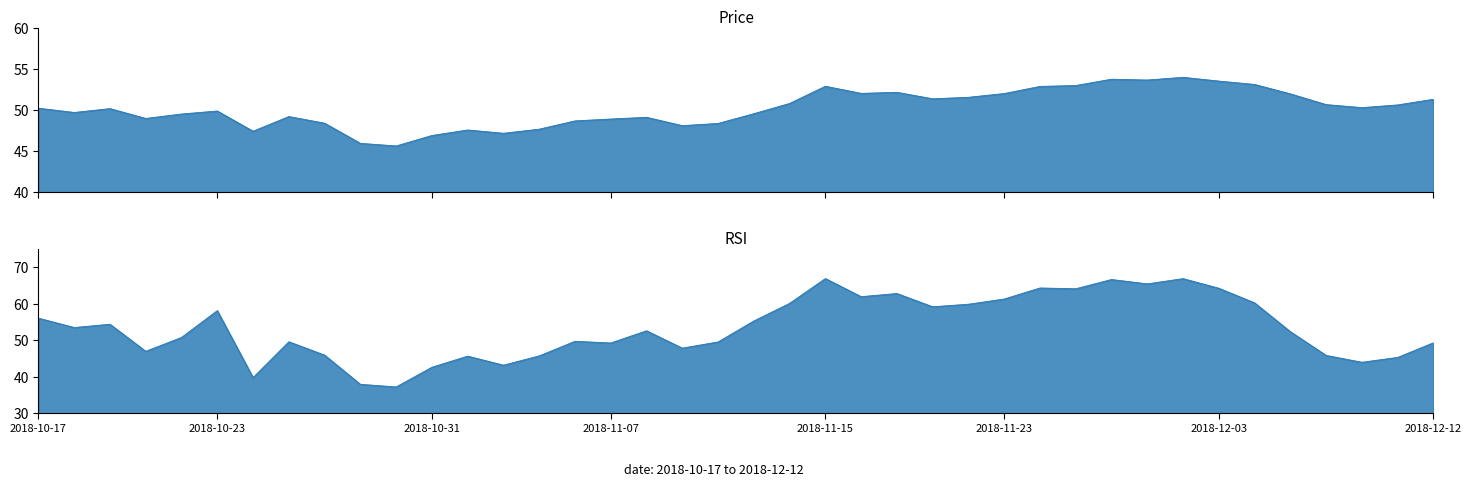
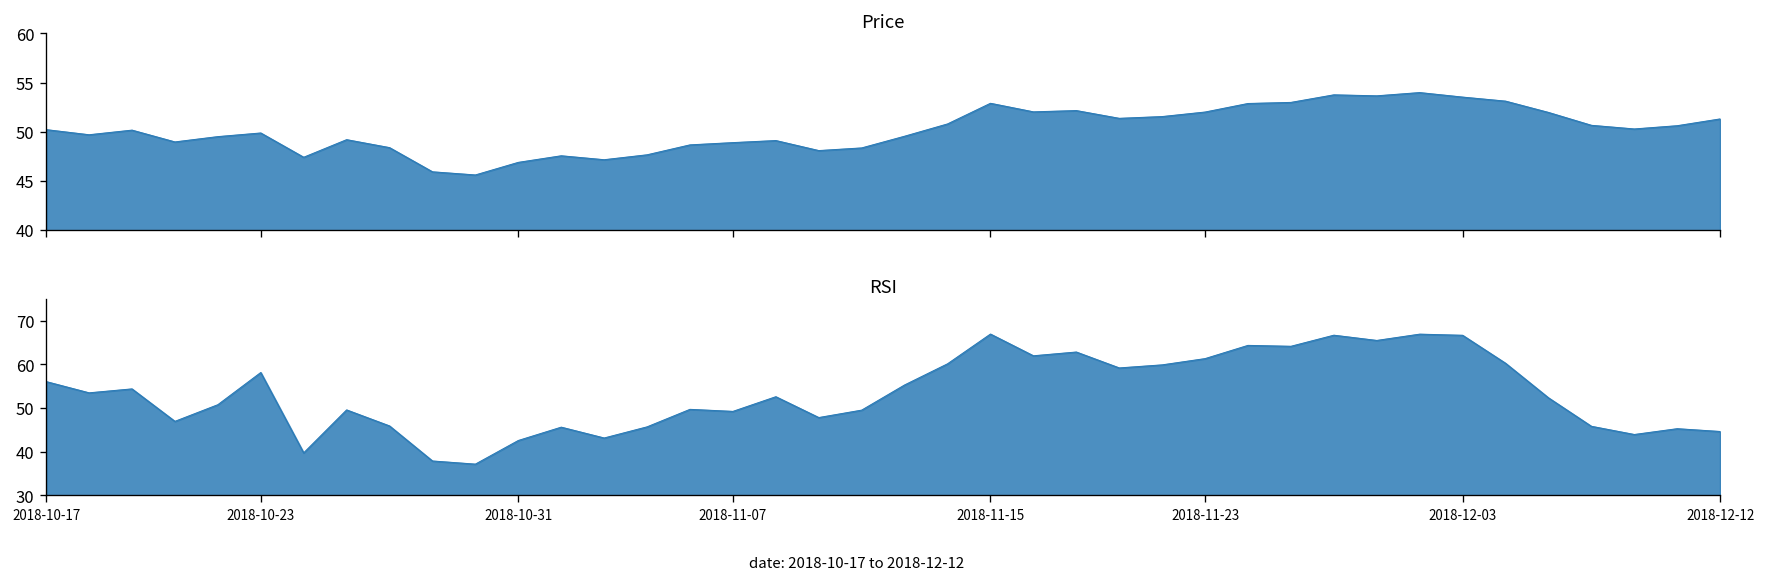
  {
    "RSI": {
      "2018-10-23": 58,
      "2018-10-31": 43,
      "2018-11-07": 49,
      "2018-11-15": 67,
      "2018-11-23": 61,
-     "2018-12-03": 64,
-     "2018-12-12": 49
+     "2018-12-03": 67,
+     "2018-12-12": 45
    }
  }
